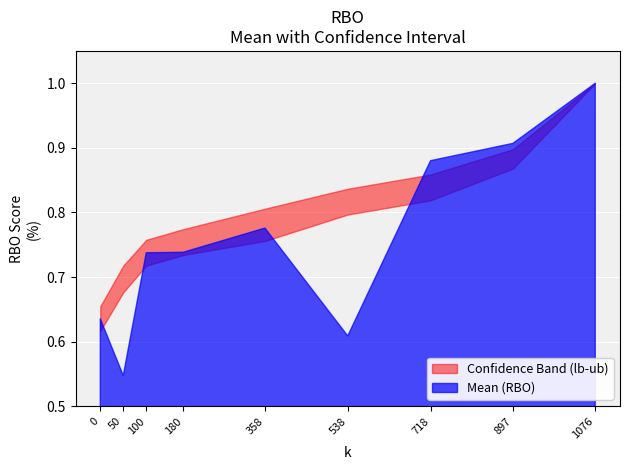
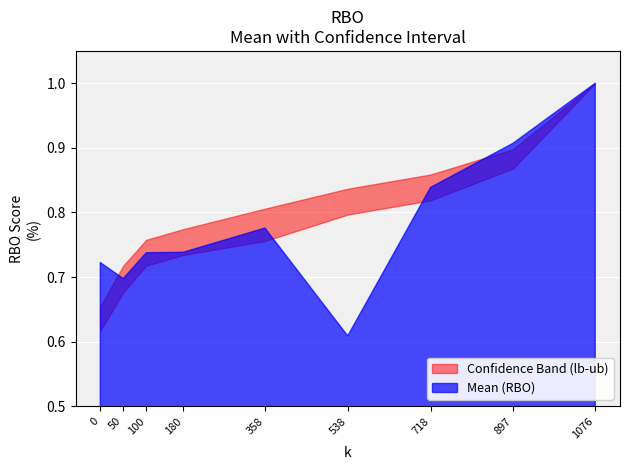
  {
    "Mean (RBO)": {
-     "0": 0.64,
-     "50": 0.55,
+     "0": 0.72,
+     "50": 0.70,
      "100": 0.74,
      "180": 0.74,
      "358": 0.78,
      "538": 0.61,
-     "718": 0.88,
+     "718": 0.84,
      "897": 0.91
    }
  }
